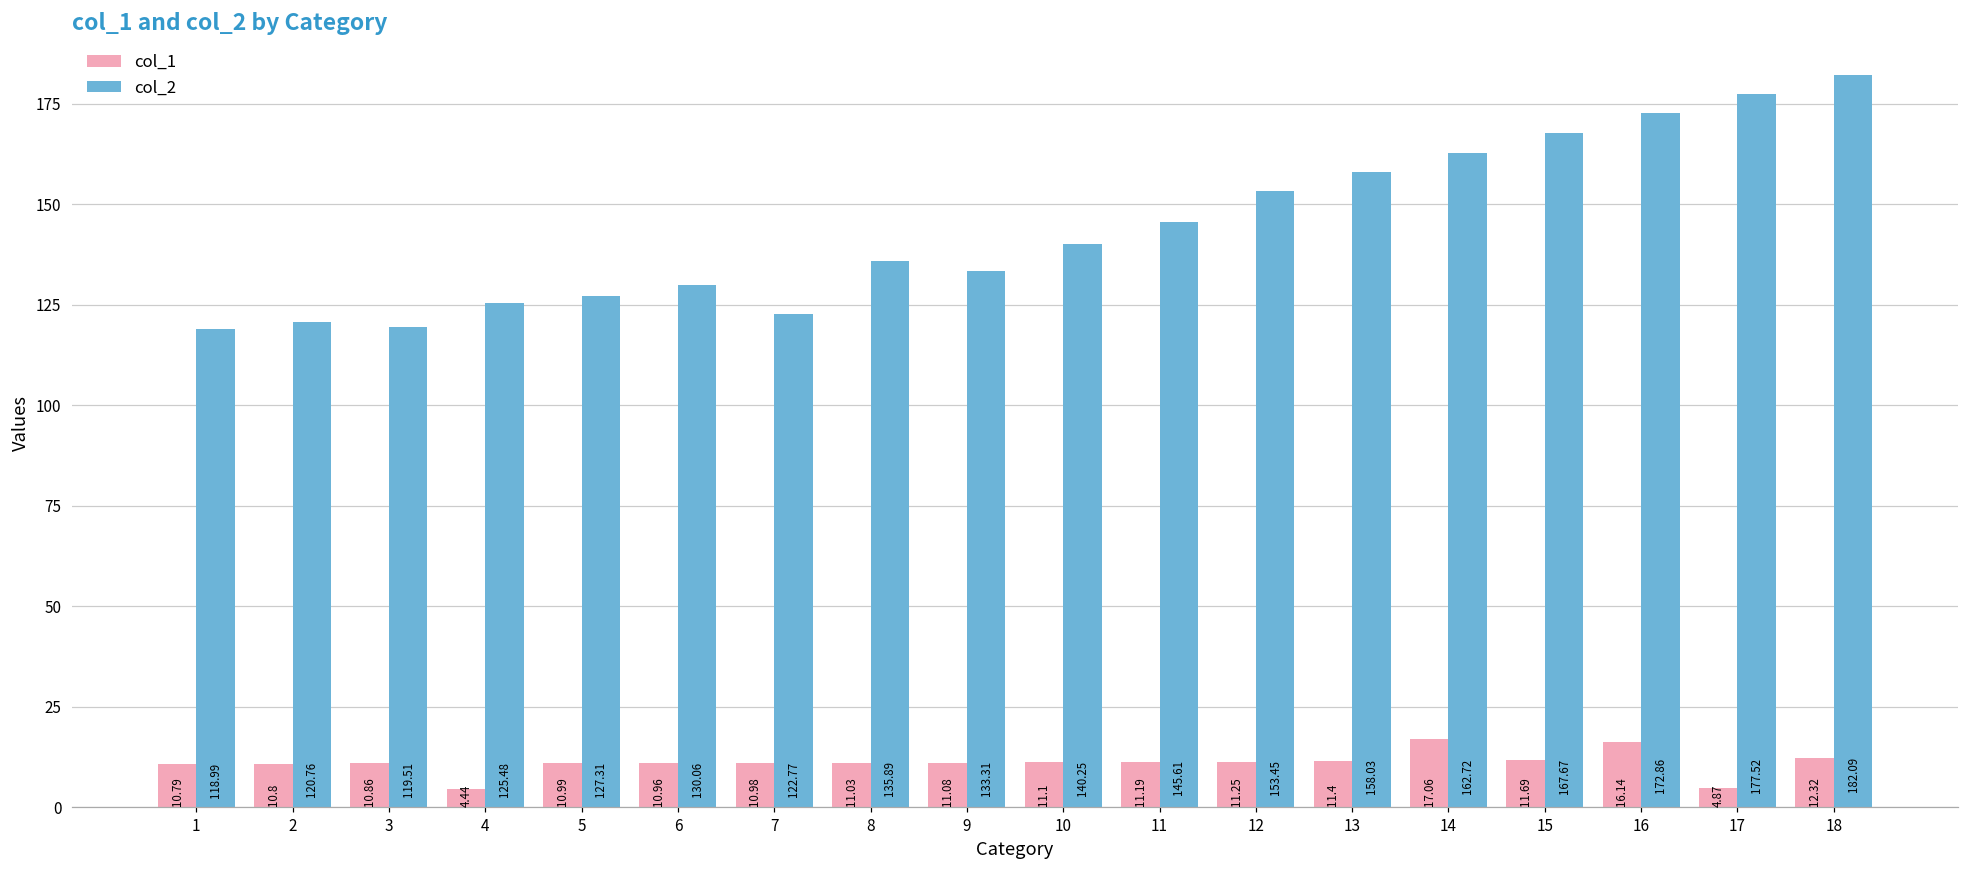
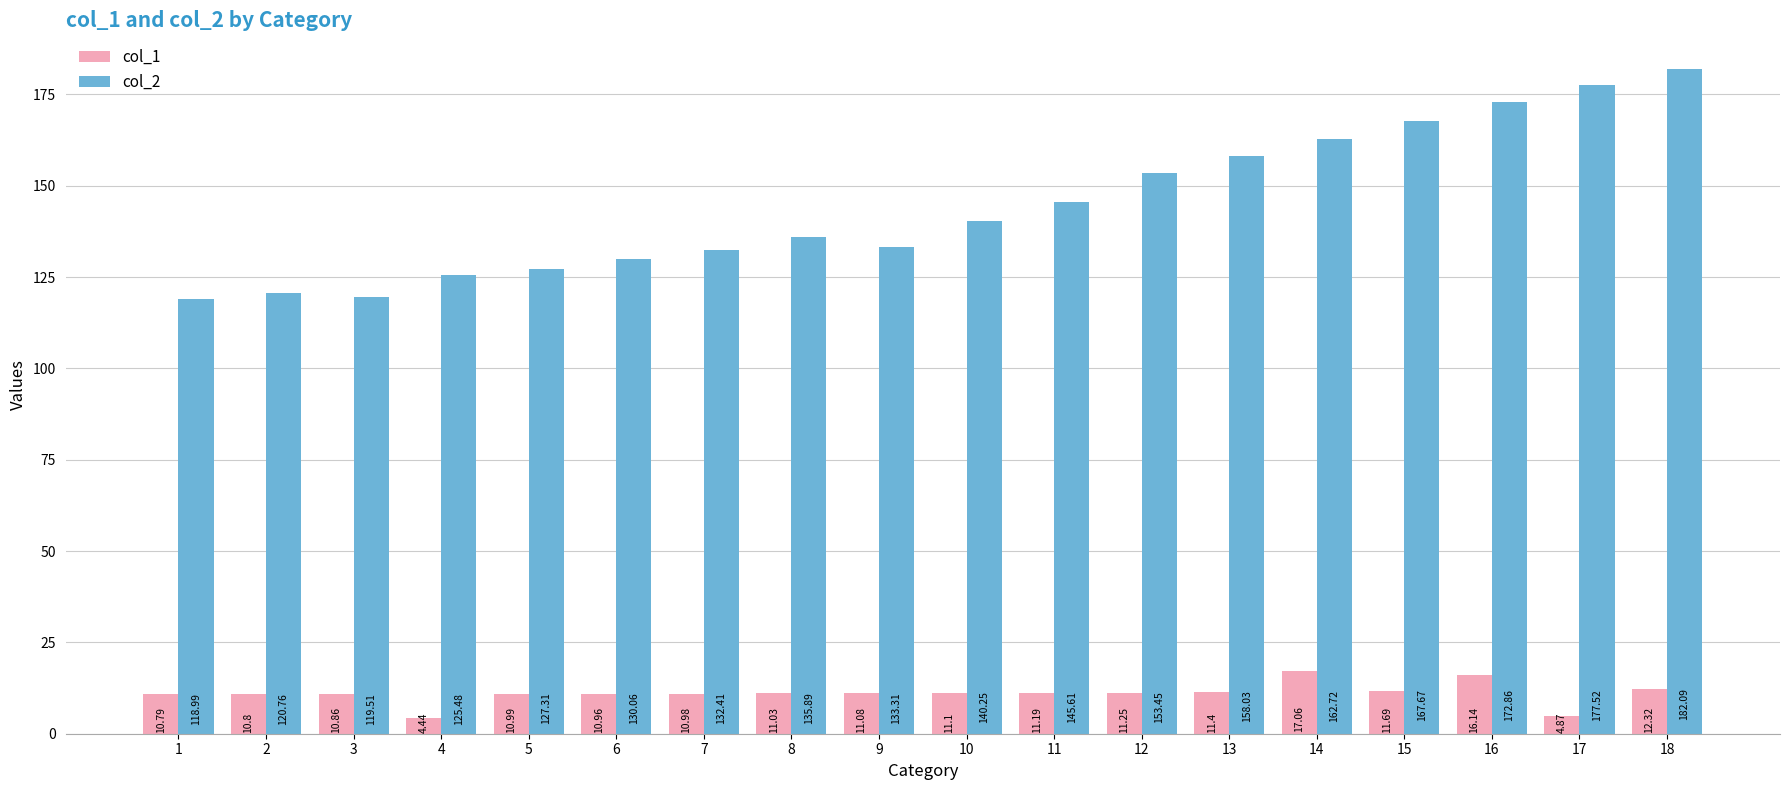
  {
    "col_1": {
      "1": 10.79,
      "2": 10.8,
      "3": 10.86,
      "4": 4.44,
      "5": 10.99,
      "6": 10.96,
      "7": 10.98,
      "8": 11.03,
      "9": 11.08,
      "10": 11.1,
      "11": 11.19,
      "12": 11.25,
      "13": 11.4,
      "14": 17.06,
      "15": 11.69,
      "16": 16.14,
      "17": 4.87,
      "18": 12.32
    },
    "col_2": {
      "1": 118.99,
      "2": 120.76,
      "3": 119.51,
      "4": 125.48,
      "5": 127.31,
      "6": 130.06,
-     "7": 122.77,
+     "7": 132.41,
      "8": 135.89,
      "9": 133.31,
      "10": 140.25,
      "11": 145.61,
      "12": 153.45,
      "13": 158.03,
      "14": 162.72,
      "15": 167.67,
      "16": 172.86,
      "17": 177.52,
      "18": 182.09
    }
  }
